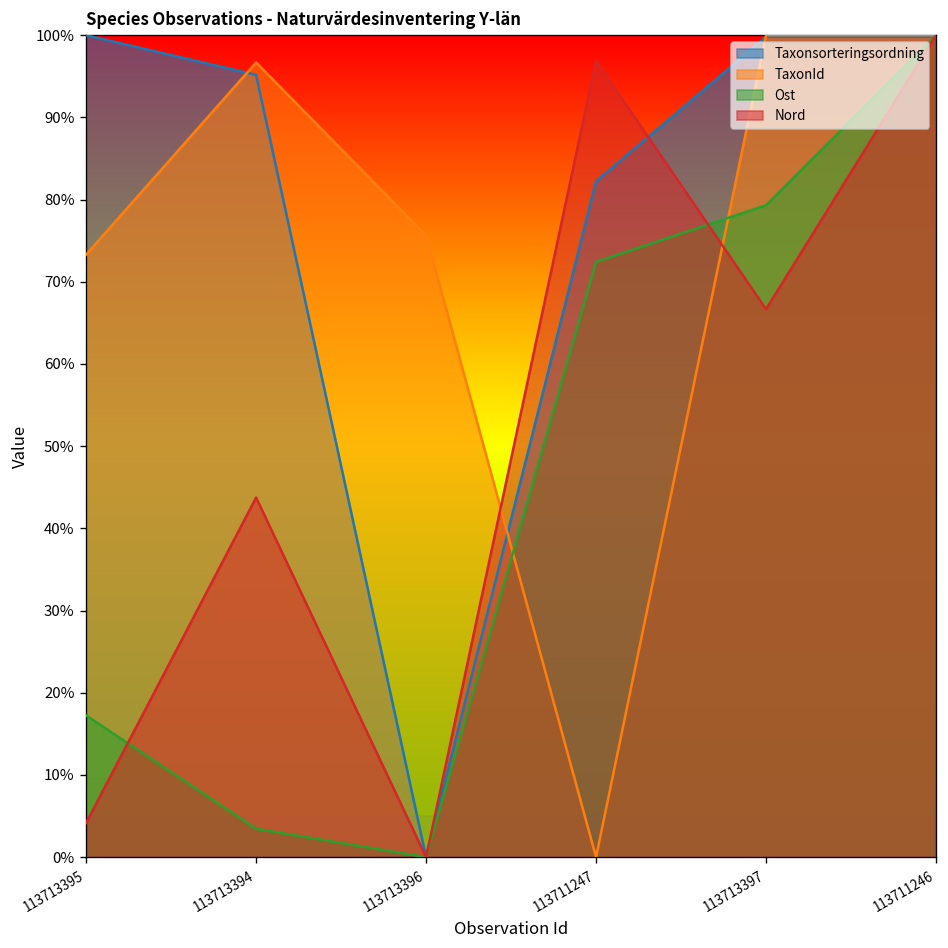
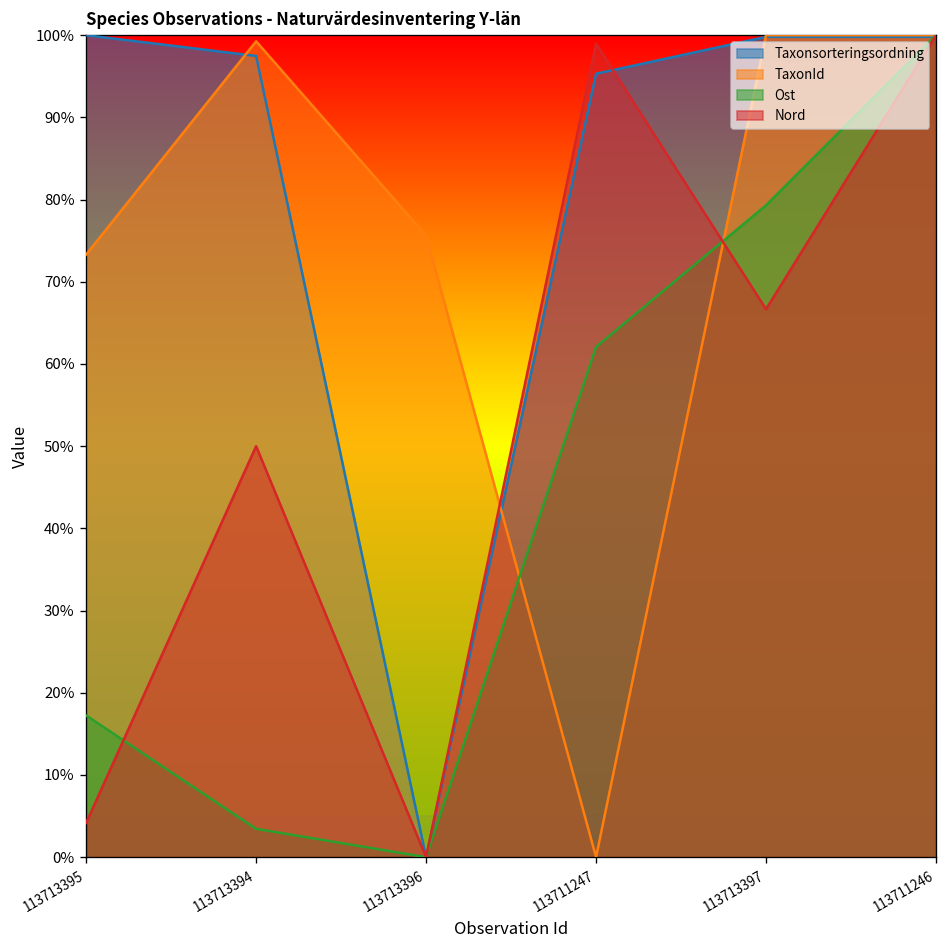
  {
    "Taxonsorteringsordning": {
      "113713395": "100%",
-     "113713394": "95%",
-     "113711247": "82%"
+     "113713394": "97%",
+     "113711247": "95%"
    },
    "TaxonId": {
      "113713395": "73%",
-     "113713394": "97%",
+     "113713394": "99%",
      "113713396": "76%",
      "113711247": "0%"
    },
    "Ost": {
      "113713395": "17%",
      "113713394": "3%",
-     "113711247": "72%",
+     "113711247": "62%",
      "113713397": "79%"
    },
    "Nord": {
      "113713395": "4%",
-     "113713394": "44%",
-     "113711247": "97%",
+     "113713394": "50%",
+     "113711247": "99%",
      "113713397": "67%"
    }
  }
